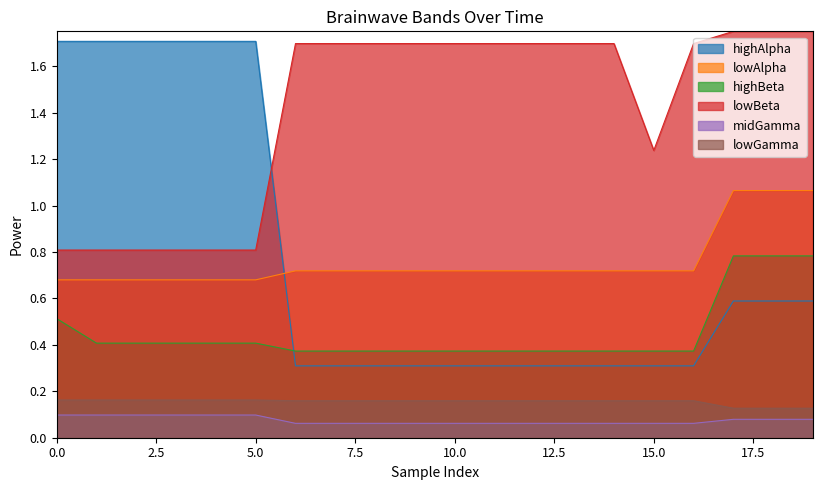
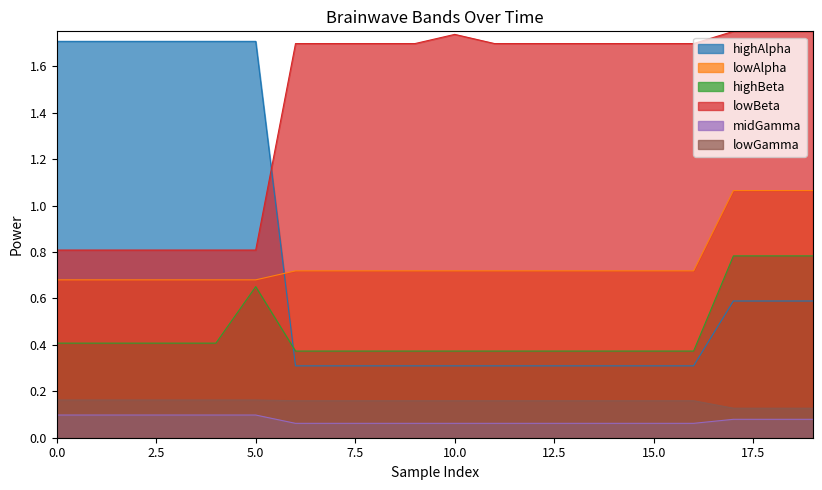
  {
    "highAlpha": {
      "0.0": 1.71,
      "5.0": 1.71,
      "10.0": 0.31,
      "15.0": 0.31
    },
    "lowAlpha": {
      "0.0": 0.68,
      "5.0": 0.68,
      "10.0": 0.72,
      "15.0": 0.72
    },
    "highBeta": {
-     "0.0": 0.51,
-     "5.0": 0.41,
+     "0.0": 0.41,
+     "5.0": 0.65,
      "10.0": 0.37,
      "15.0": 0.37
    },
    "lowBeta": {
      "0.0": 0.81,
      "5.0": 0.81,
-     "10.0": 1.70,
-     "15.0": 1.24
+     "10.0": 1.74,
+     "15.0": 1.70
    },
    "midGamma": {
      "0.0": 0.10,
      "5.0": 0.10,
      "10.0": 0.06,
      "15.0": 0.06
    },
    "lowGamma": {
      "0.0": 0.16,
      "5.0": 0.16,
      "10.0": 0.16,
      "15.0": 0.16
    }
  }
